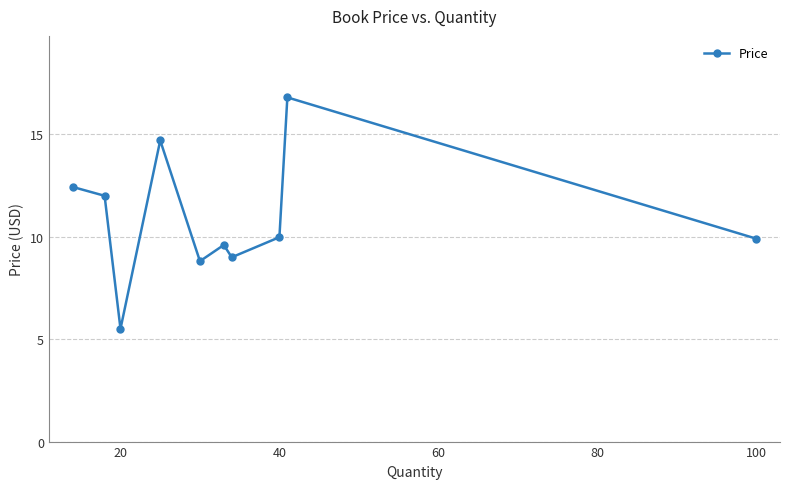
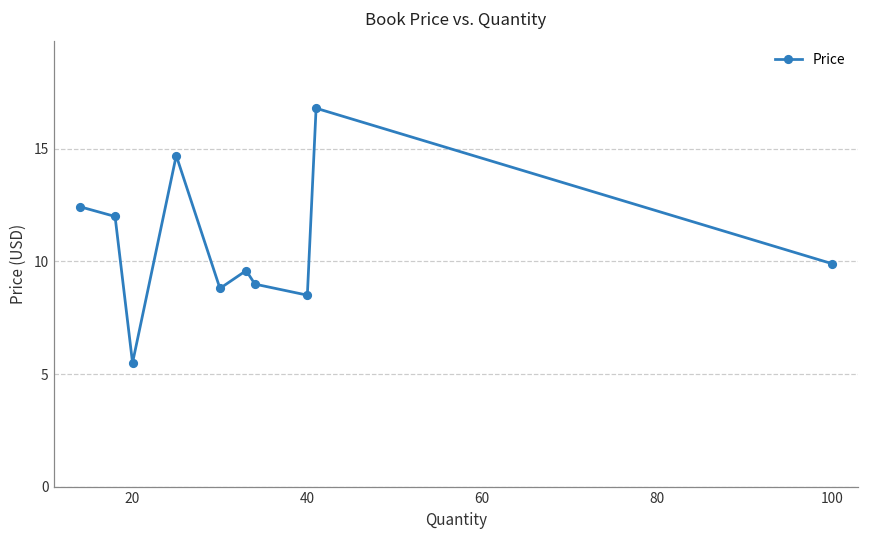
  {
    "20": 5.5,
-   "40": 10.0,
+   "40": 8.5,
    "100": 9.9
  }
